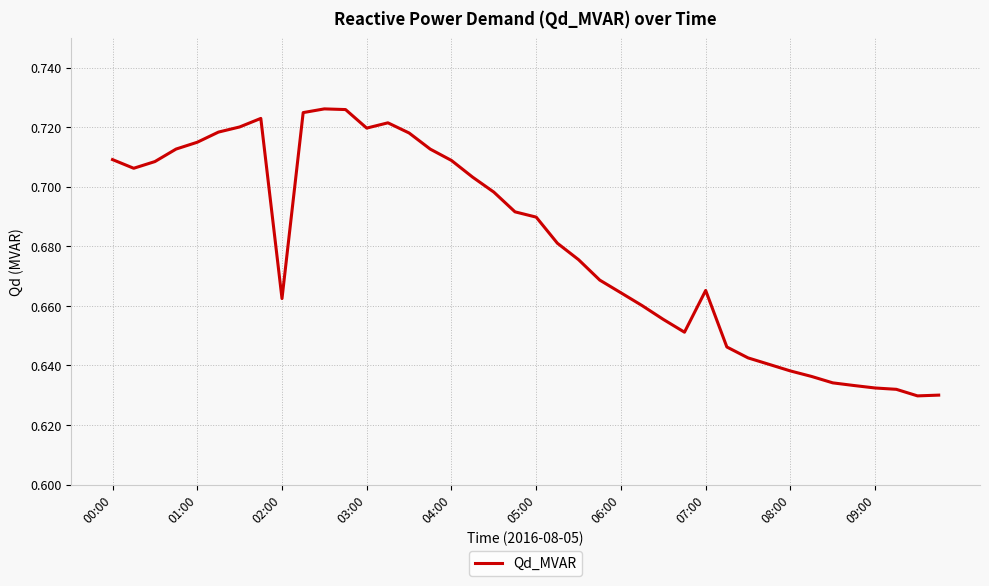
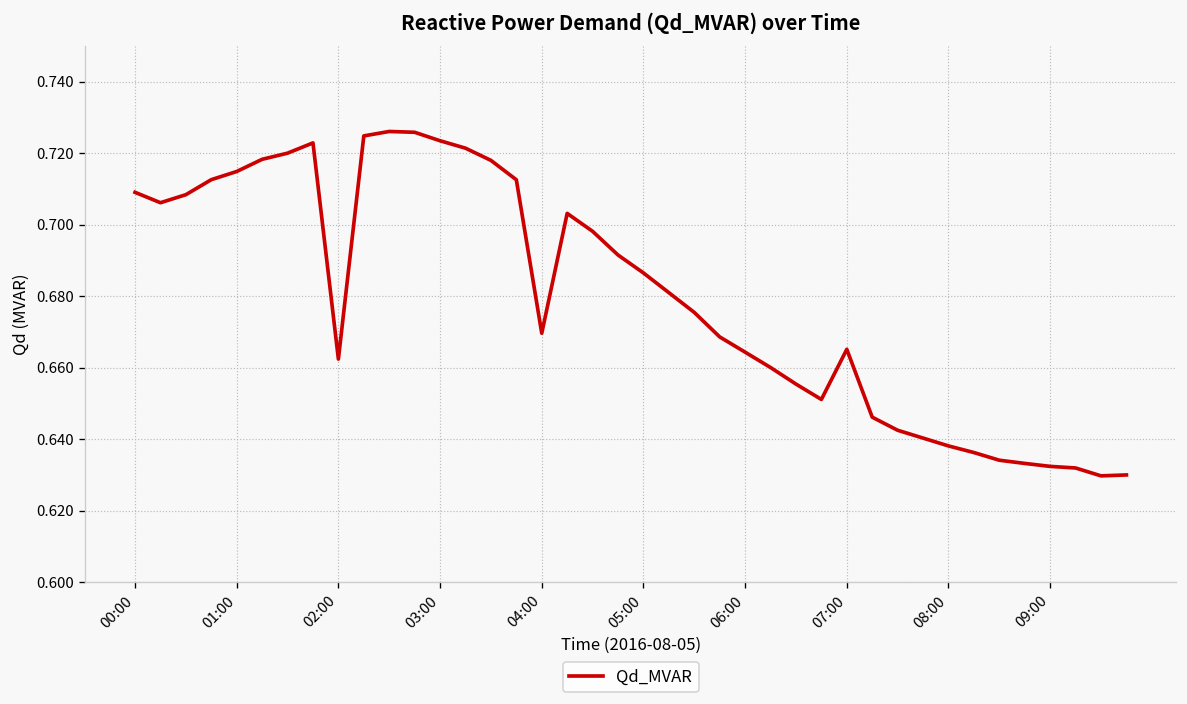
  {
    "00:00": 0.709,
    "01:00": 0.715,
    "02:00": 0.662,
-   "03:00": 0.720,
-   "04:00": 0.709,
-   "05:00": 0.690,
+   "03:00": 0.724,
+   "04:00": 0.670,
+   "05:00": 0.687,
    "06:00": 0.664,
    "07:00": 0.665,
    "08:00": 0.638,
    "09:00": 0.632
  }
